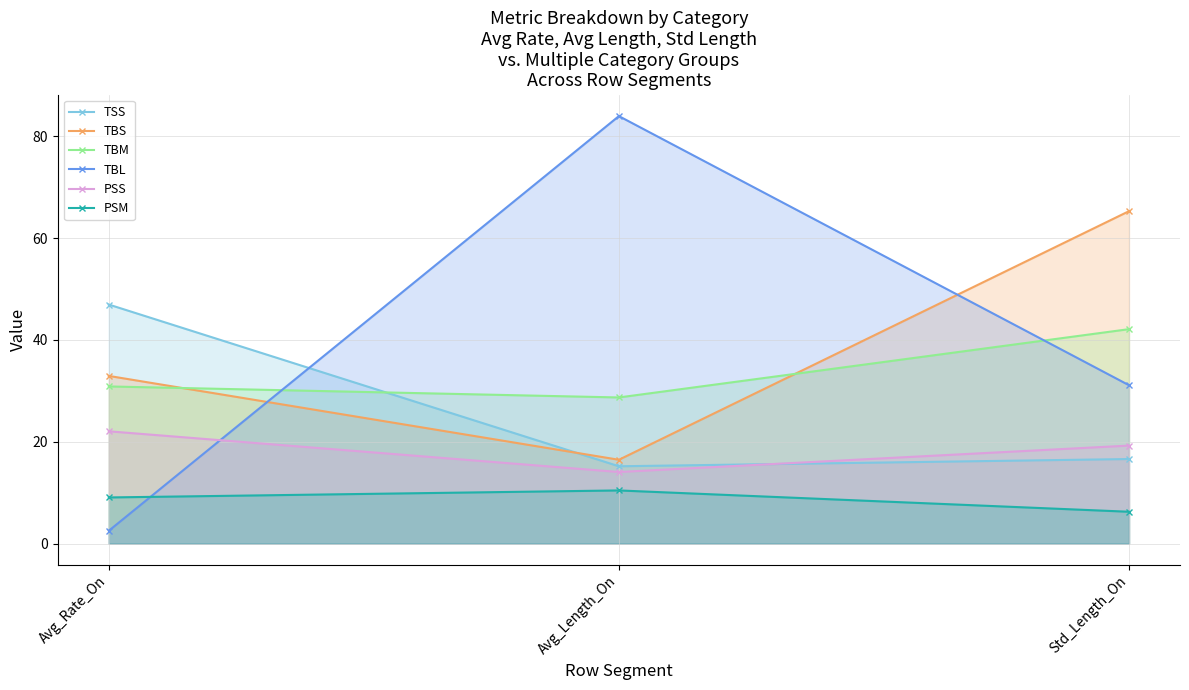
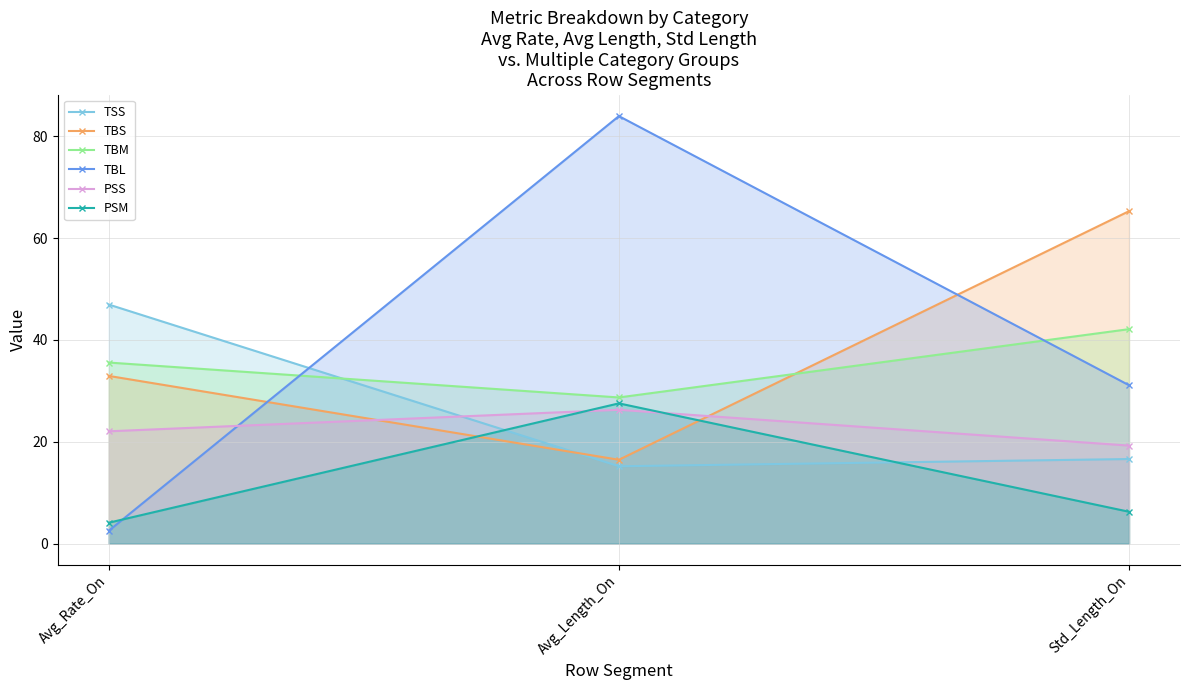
  {
    "TBS": {
      "Avg_Rate_On": 33,
      "Avg_Length_On": 16,
      "Std_Length_On": 65
    },
    "TBM": {
-     "Avg_Rate_On": 31,
+     "Avg_Rate_On": 36,
      "Avg_Length_On": 29,
      "Std_Length_On": 42
    },
    "PSS": {
      "Avg_Rate_On": 22,
-     "Avg_Length_On": 14,
+     "Avg_Length_On": 26,
      "Std_Length_On": 19
    },
    "PSM": {
-     "Avg_Rate_On": 9,
-     "Avg_Length_On": 10,
+     "Avg_Rate_On": 4,
+     "Avg_Length_On": 28,
      "Std_Length_On": 6
    }
  }
